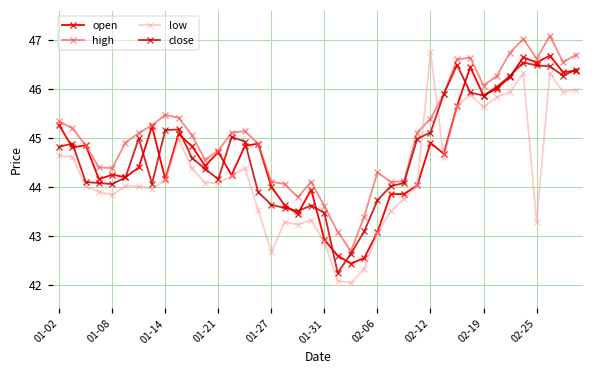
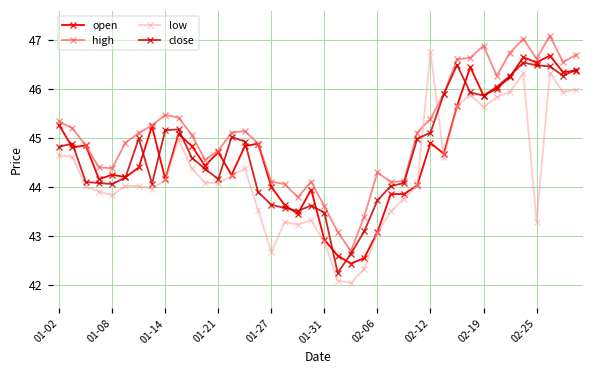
  {
    "high": {
      "01-02": 45.3,
      "01-08": 44.4,
      "01-14": 45.5,
      "01-27": 44.1,
      "01-31": 43.6,
      "02-06": 44.3,
      "02-12": 45.4,
-     "02-19": 46.1,
+     "02-19": 46.9,
      "02-25": 46.6
    },
    "low": {
      "01-02": 44.6,
      "01-08": 43.8,
      "01-21": 44.1,
      "01-27": 42.7,
      "02-12": 46.8,
      "02-19": 45.6,
      "02-25": 43.3
    }
  }
